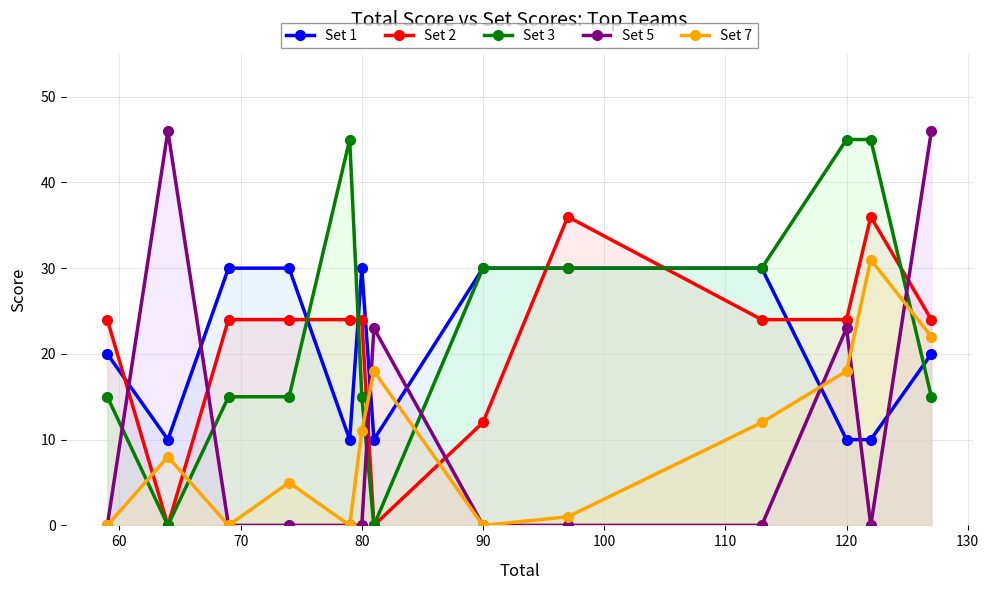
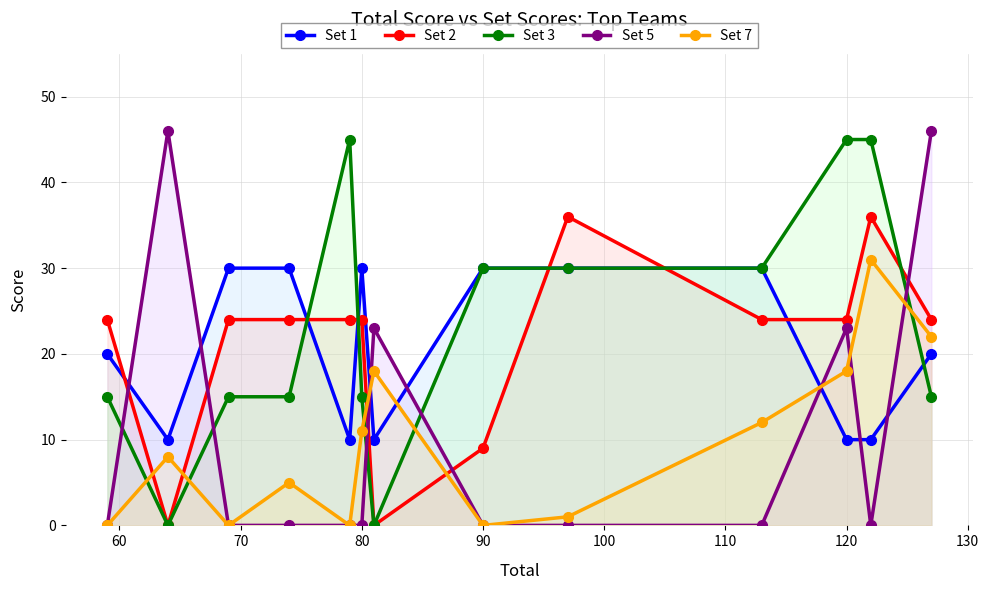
  {
    "Set 1": {
      "80": 30,
      "120": 10
    },
    "Set 2": {
      "80": 24,
-     "90": 12,
+     "90": 9,
      "120": 24
    },
    "Set 3": {
      "80": 15,
      "120": 45
    },
    "Set 5": {
      "80": 0,
      "120": 23
    },
    "Set 7": {
      "80": 11,
      "120": 18
    }
  }
